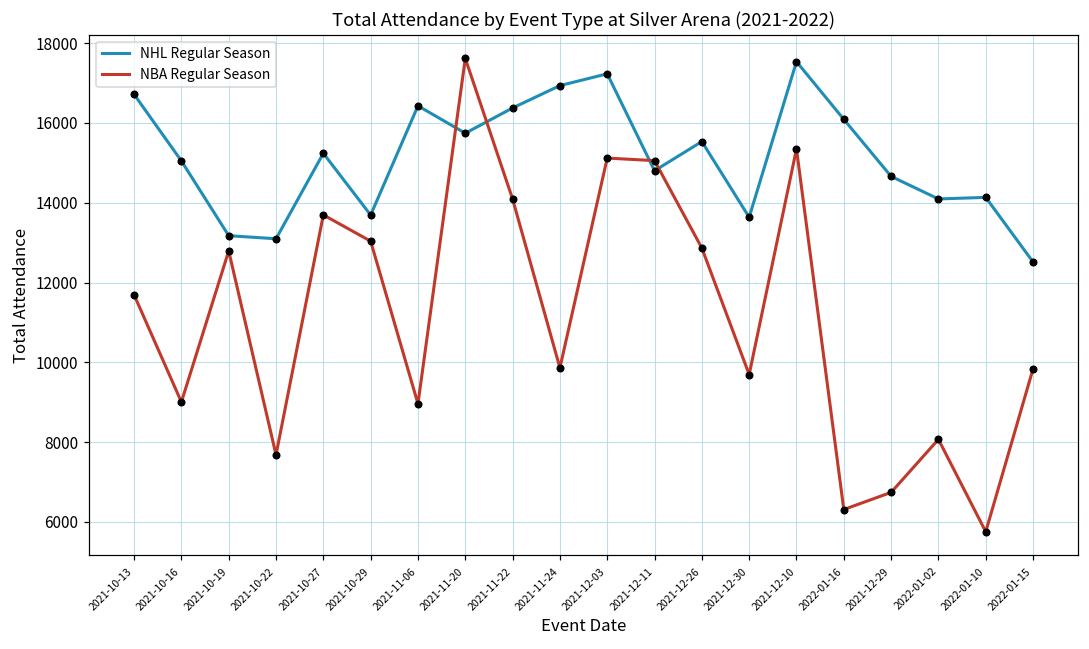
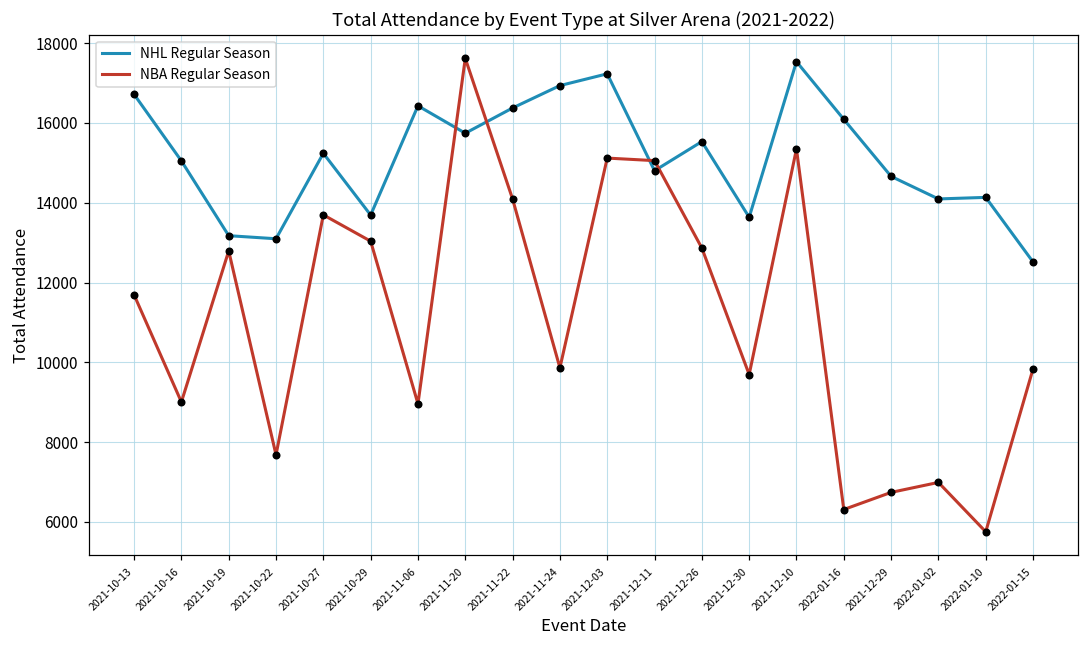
  {
    "NHL Regular Season": {
      "2021-10-13": 16700,
      "2021-10-16": 15000,
      "2021-10-19": 13200,
      "2021-10-22": 13100,
      "2021-10-27": 15200,
      "2021-10-29": 13700,
      "2021-11-06": 16400,
      "2021-11-20": 15700,
      "2021-11-22": 16400,
      "2021-11-24": 16900,
      "2021-12-03": 17200,
      "2021-12-11": 14800,
      "2021-12-26": 15500,
      "2021-12-30": 13600,
      "2021-12-10": 17500,
      "2022-01-16": 16100,
      "2021-12-29": 14700,
      "2022-01-02": 14100,
      "2022-01-10": 14100,
      "2022-01-15": 12500
    },
    "NBA Regular Season": {
      "2021-10-13": 11700,
      "2021-10-16": 9000,
      "2021-10-19": 12800,
      "2021-10-22": 7700,
      "2021-10-27": 13700,
      "2021-10-29": 13000,
      "2021-11-06": 9000,
      "2021-11-20": 17600,
      "2021-11-22": 14100,
      "2021-11-24": 9900,
      "2021-12-03": 15100,
      "2021-12-11": 15100,
      "2021-12-26": 12900,
      "2021-12-30": 9700,
      "2021-12-10": 15300,
      "2022-01-16": 6300,
      "2021-12-29": 6700,
-     "2022-01-02": 8100,
+     "2022-01-02": 7000,
      "2022-01-10": 5800,
      "2022-01-15": 9800
    }
  }
